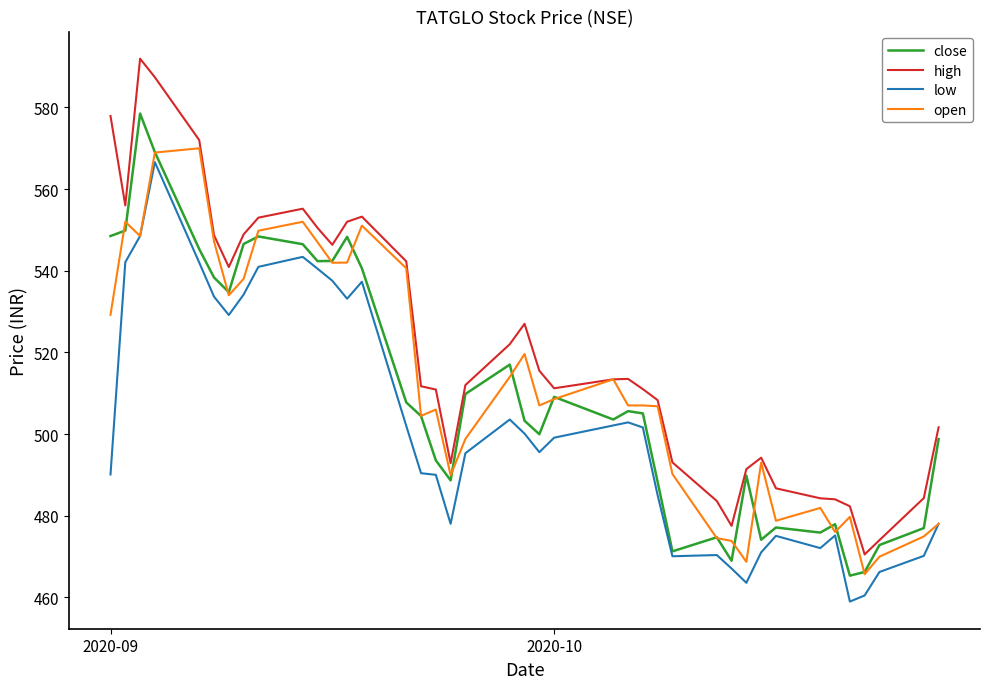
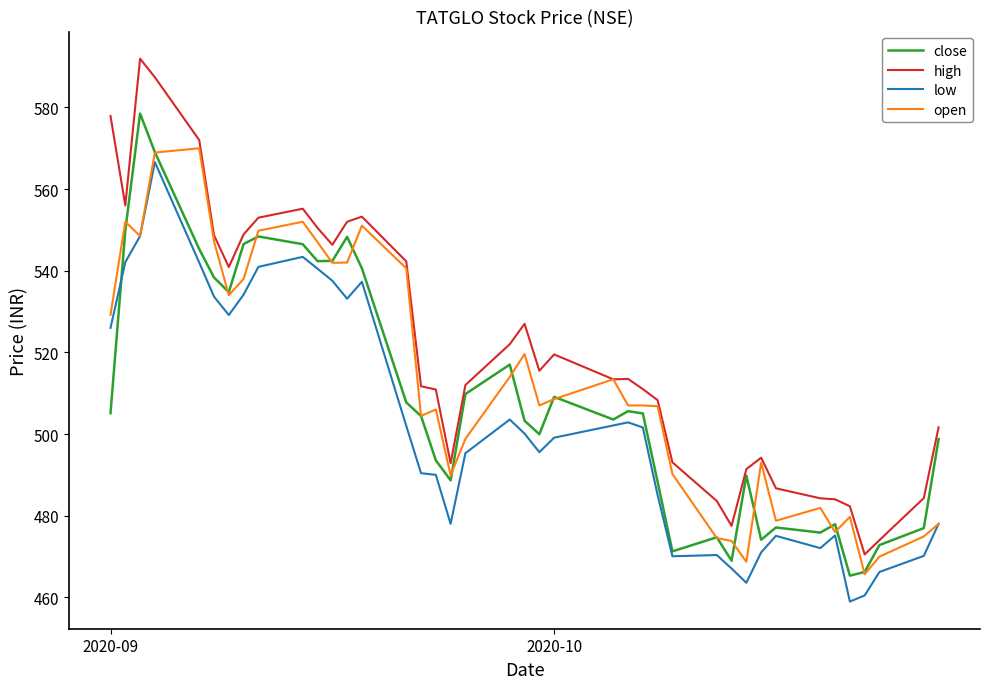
  {
    "close": {
-     "2020-09": 549
+     "2020-09": 505
    },
    "high": {
      "2020-09": 578,
-     "2020-10": 511
+     "2020-10": 520
    },
    "low": {
-     "2020-09": 490,
+     "2020-09": 526,
      "2020-10": 499
    },
    "open": {
      "2020-09": 529
    }
  }
